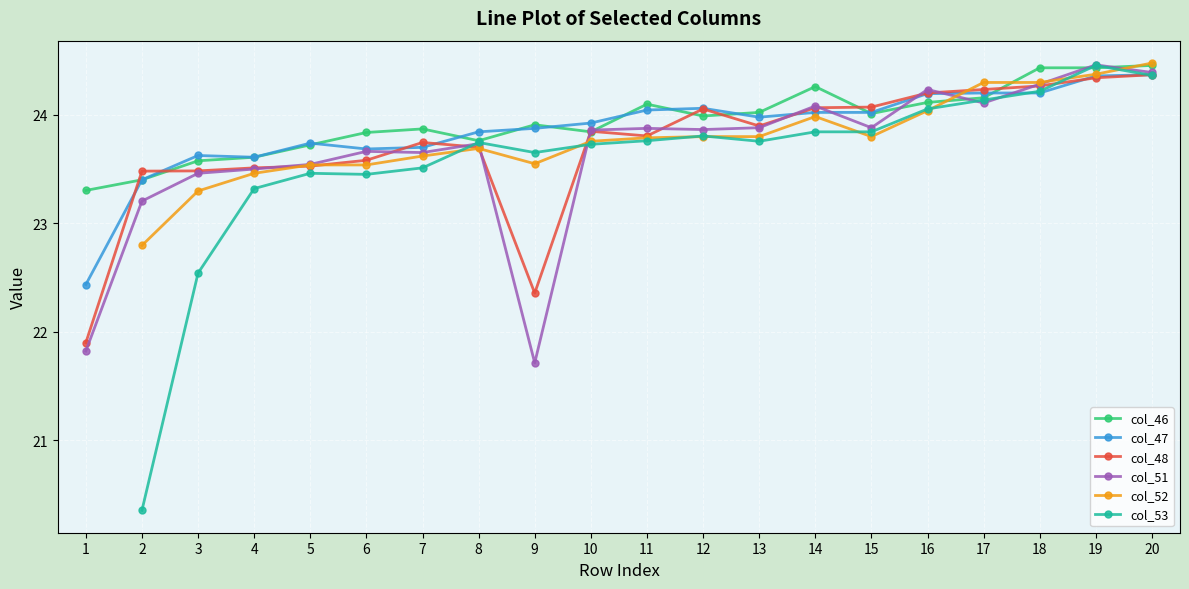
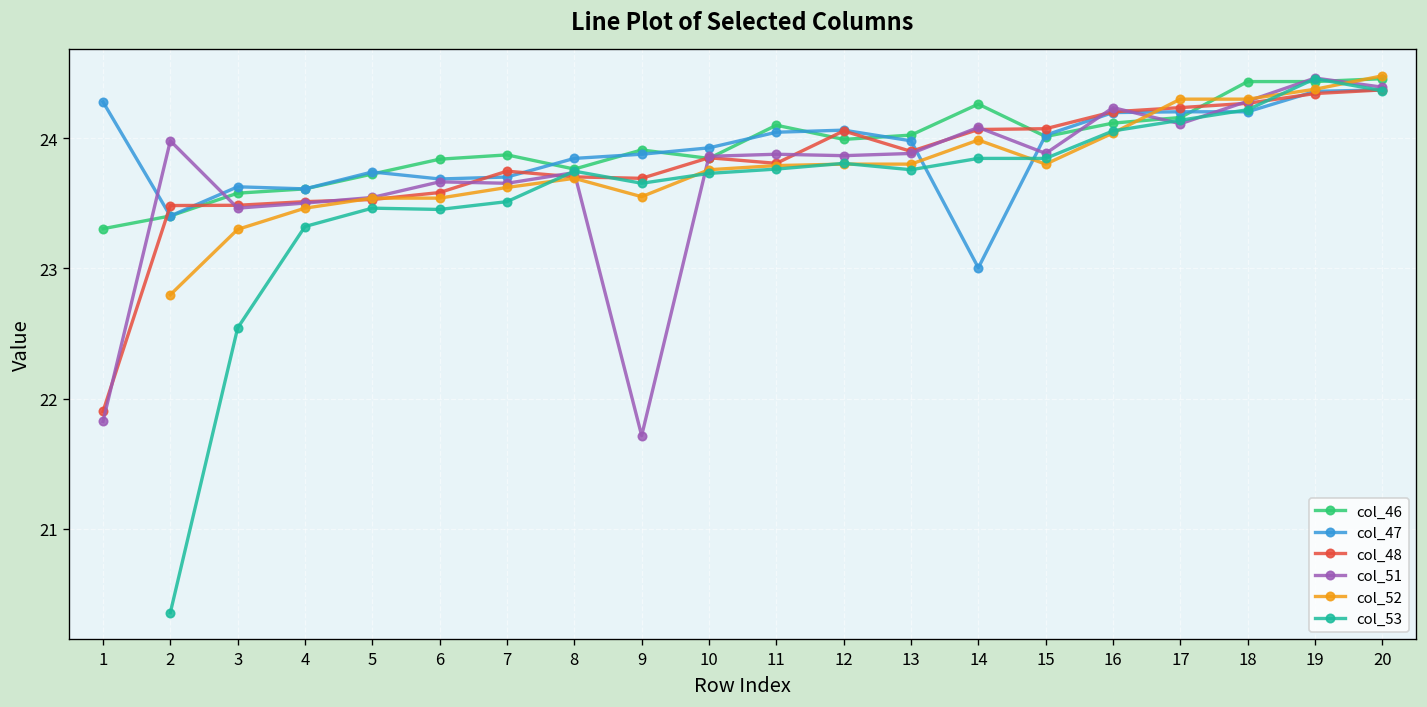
  {
    "col_47": {
-     "1": 22.44,
+     "1": 24.28,
      "3": 23.63,
      "7": 23.70,
      "8": 23.84,
      "9": 23.88,
      "10": 23.93,
      "11": 24.05,
      "13": 23.98,
-     "14": 24.02,
+     "14": 23.00,
      "17": 24.20
    },
    "col_48": {
      "1": 21.90,
      "2": 23.48,
      "6": 23.58,
      "7": 23.75,
-     "9": 22.36,
+     "9": 23.69,
      "15": 24.07,
      "17": 24.23
    },
    "col_51": {
      "1": 21.82,
-     "2": 23.21,
+     "2": 23.98,
      "7": 23.65,
      "9": 21.72,
      "11": 23.88,
      "12": 23.87,
      "15": 23.88,
      "16": 24.23,
      "17": 24.11
    },
    "col_52": {
      "2": 22.80,
      "3": 23.30,
      "4": 23.46,
      "6": 23.54,
      "7": 23.62,
      "9": 23.55,
      "10": 23.76,
      "13": 23.80,
      "14": 23.99,
      "15": 23.80,
      "17": 24.30
    }
  }
